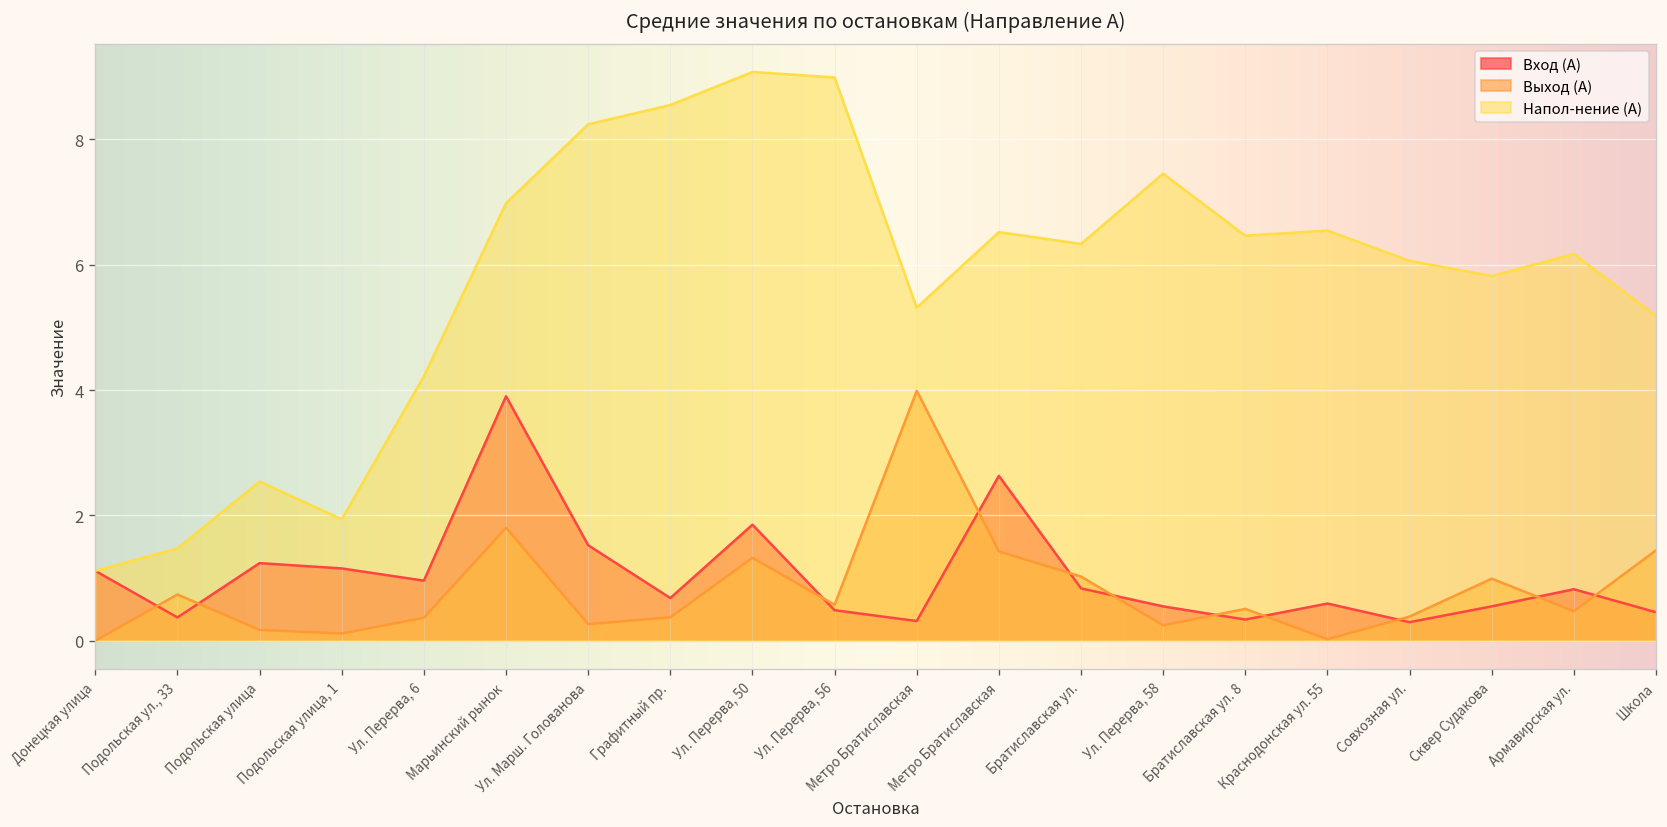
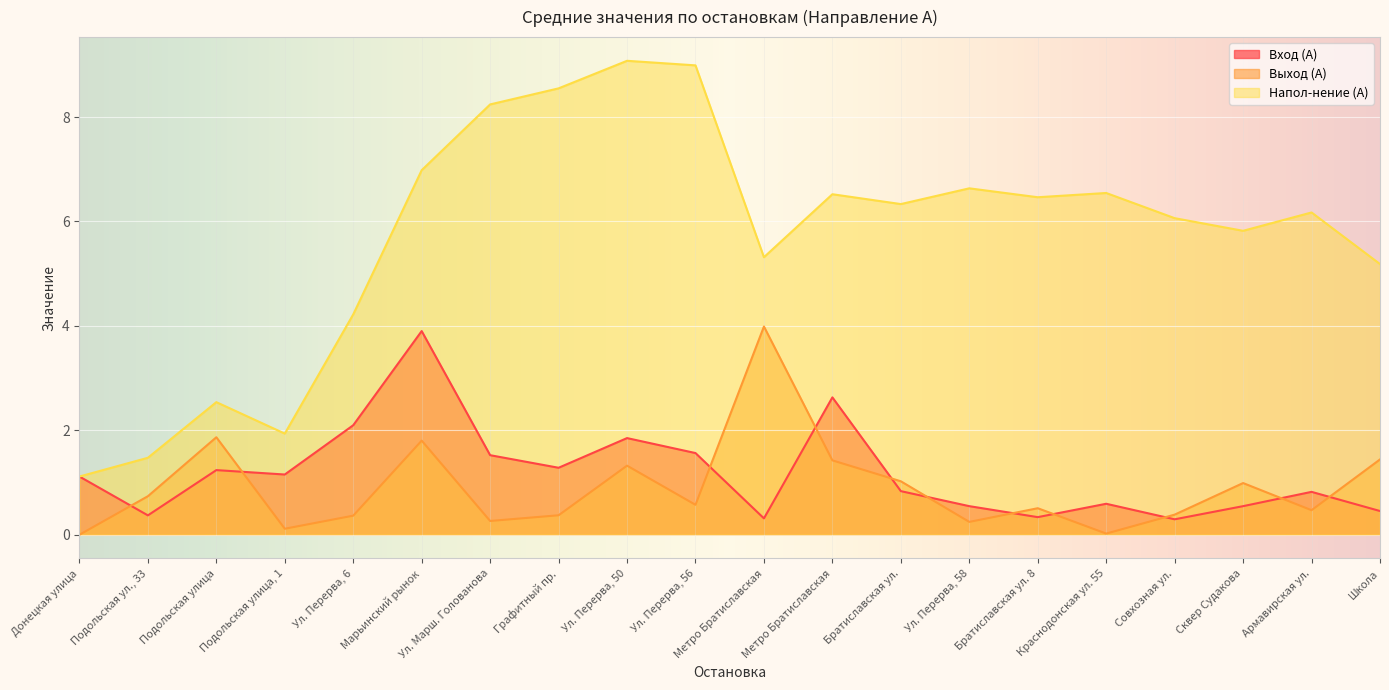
  {
    "Вход (А)": {
      "Подольская ул., 33": 0.4,
      "Подольская улица": 1.2,
      "Подольская улица, 1": 1.2,
-     "Ул. Перерва, 6": 1.0,
+     "Ул. Перерва, 6": 2.1,
      "Марьинский рынок": 3.9,
      "Ул. Марш. Голованова": 1.5,
-     "Графитный пр.": 0.7,
+     "Графитный пр.": 1.3,
      "Ул. Перерва, 50": 1.9,
-     "Ул. Перерва, 56": 0.5,
+     "Ул. Перерва, 56": 1.6,
      "Братиславская ул.": 0.8,
      "Ул. Перерва, 58": 0.5,
      "Братиславская ул. 8": 0.3,
      "Краснодонская ул. 55": 0.6,
      "Совхозная ул.": 0.3,
      "Сквер Судакова": 0.5,
      "Армавирская ул.": 0.8,
      "Школа": 0.5
    },
    "Выход (А)": {
      "Донецкая улица": 0.0,
      "Подольская ул., 33": 0.7,
-     "Подольская улица": 0.2,
+     "Подольская улица": 1.9,
      "Подольская улица, 1": 0.1,
      "Ул. Перерва, 6": 0.4,
      "Марьинский рынок": 1.8,
      "Ул. Марш. Голованова": 0.3,
      "Графитный пр.": 0.4,
      "Ул. Перерва, 50": 1.3,
      "Ул. Перерва, 56": 0.6,
      "Братиславская ул.": 1.0,
      "Ул. Перерва, 58": 0.2,
      "Братиславская ул. 8": 0.5,
      "Краснодонская ул. 55": 0.0,
      "Совхозная ул.": 0.4,
      "Сквер Судакова": 1.0,
      "Армавирская ул.": 0.5,
      "Школа": 1.4
    },
    "Напол-нение (А)": {
      "Подольская ул., 33": 1.5,
      "Подольская улица": 2.5,
      "Подольская улица, 1": 1.9,
      "Ул. Перерва, 6": 4.2,
      "Марьинский рынок": 7.0,
      "Ул. Марш. Голованова": 8.2,
      "Графитный пр.": 8.5,
      "Ул. Перерва, 50": 9.1,
      "Ул. Перерва, 56": 9.0,
      "Братиславская ул.": 6.3,
-     "Ул. Перерва, 58": 7.5,
+     "Ул. Перерва, 58": 6.6,
      "Братиславская ул. 8": 6.5,
      "Краснодонская ул. 55": 6.5,
      "Совхозная ул.": 6.1,
      "Сквер Судакова": 5.8,
      "Армавирская ул.": 6.2,
      "Школа": 5.2
    }
  }
